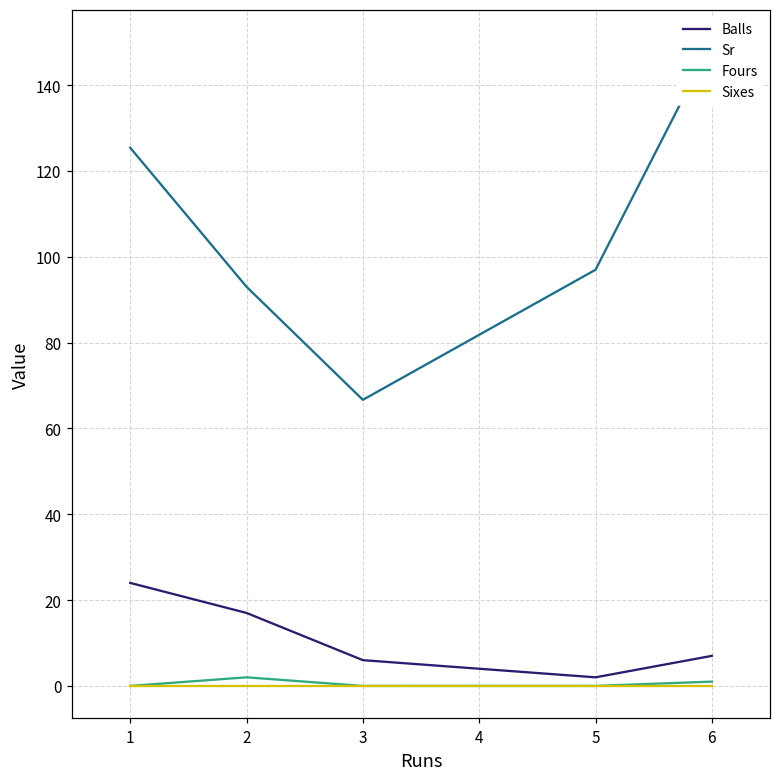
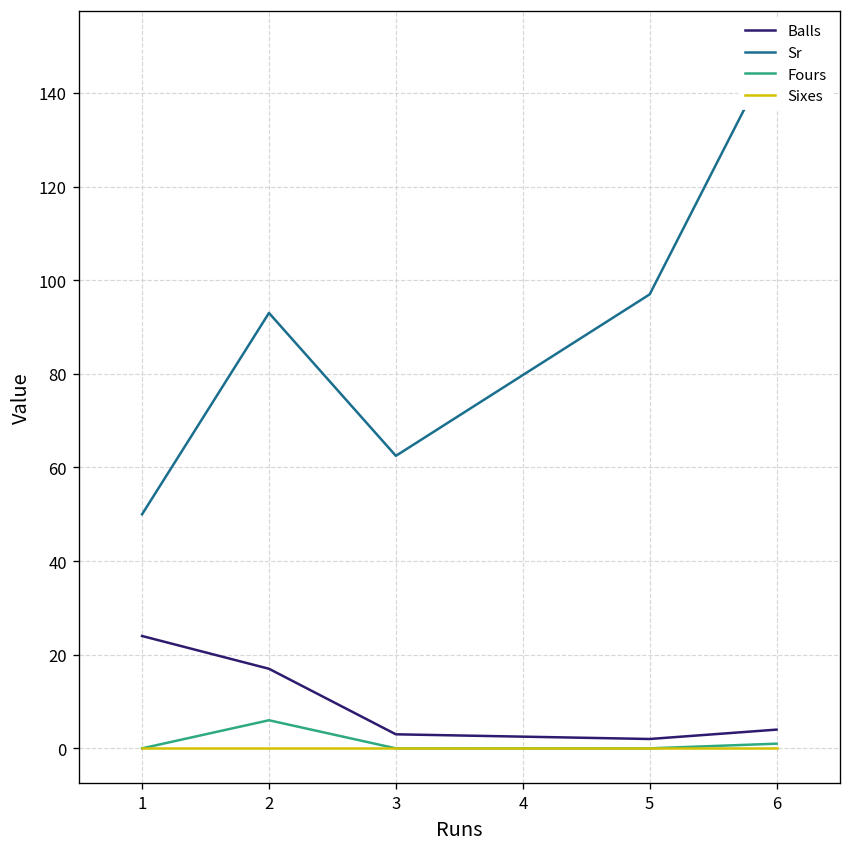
  {
    "Balls": {
      "1": 24,
      "2": 17,
-     "3": 6,
+     "3": 3,
      "5": 2,
-     "6": 7
+     "6": 4
    },
    "Sr": {
-     "1": 125,
+     "1": 50,
      "2": 93,
-     "3": 67,
+     "3": 62,
      "5": 97
    },
    "Fours": {
-     "2": 2,
+     "2": 6,
      "6": 1
    },
    "Sixes": {
      "2": 0,
      "6": 0
    }
  }
